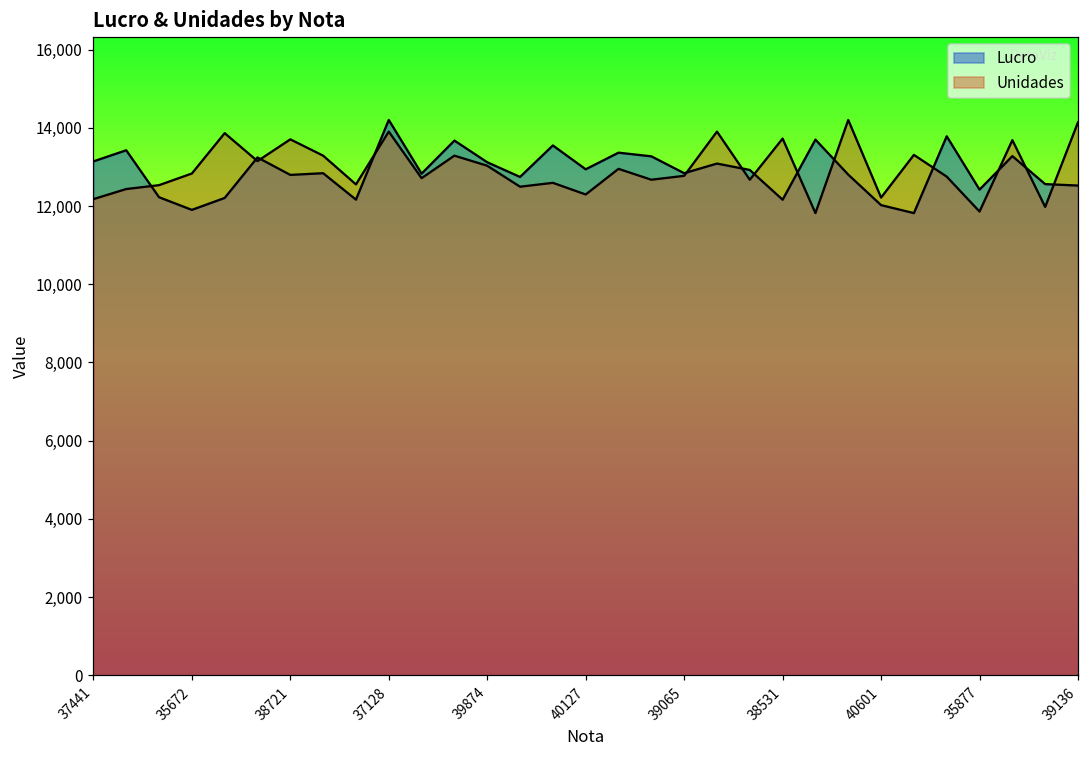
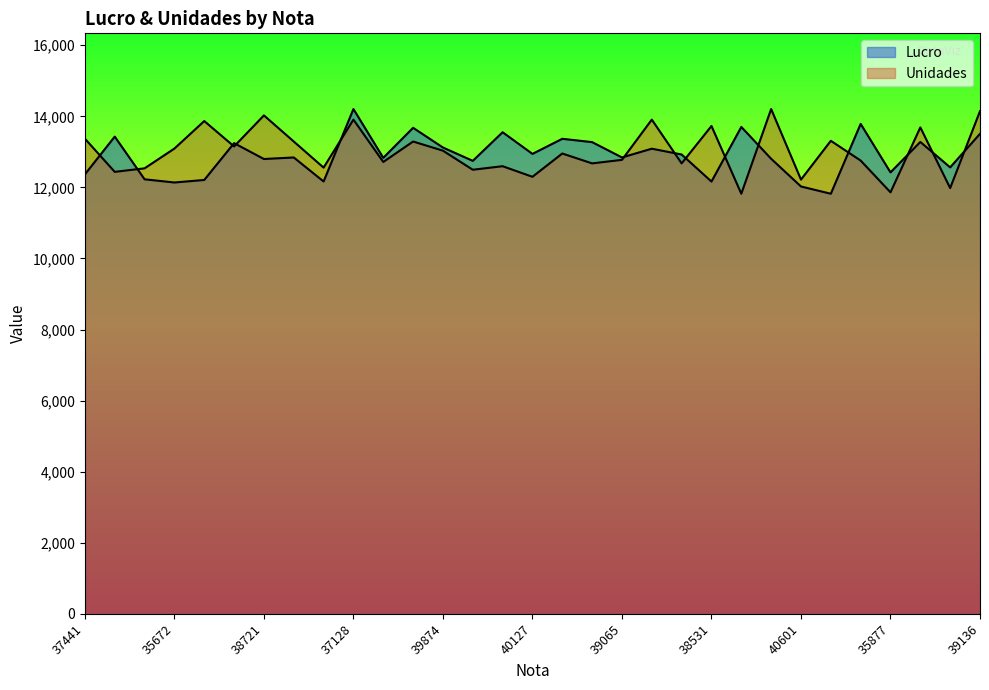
  {
    "Lucro": {
-     "37441": "13,100",
-     "35672": "11,900",
+     "37441": "12,400",
+     "35672": "12,100",
      "38721": "12,800",
      "37128": "14,200",
      "39874": "13,100",
      "40127": "12,900",
      "38531": "12,200",
      "40601": "12,000",
      "35877": "12,400",
-     "39136": "12,500"
+     "39136": "13,500"
    },
    "Unidades": {
-     "37441": "12,200",
-     "35672": "12,800",
-     "38721": "13,700",
+     "37441": "13,400",
+     "35672": "13,100",
+     "38721": "14,000",
      "37128": "13,900",
      "39874": "13,000",
      "40127": "12,300",
      "38531": "13,700",
      "40601": "12,200",
      "35877": "11,900",
      "39136": "14,100"
    }
  }
